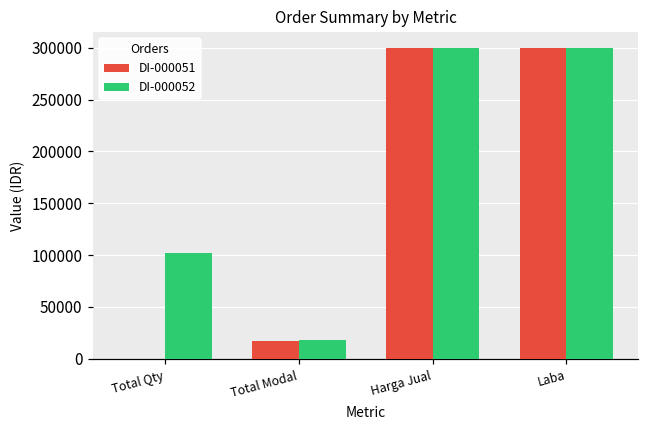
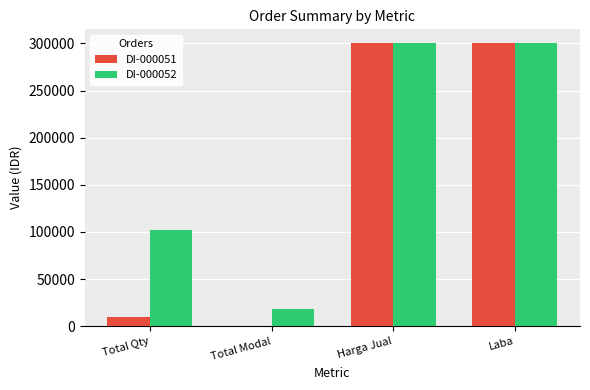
  {
    "DI-000051": {
-     "Total Qty": 0,
-     "Total Modal": 20000,
+     "Total Qty": 10000,
+     "Total Modal": 0,
      "Harga Jual": 300000,
      "Laba": 300000
    },
    "DI-000052": {
      "Total Qty": 100000,
      "Total Modal": 20000,
      "Harga Jual": 300000,
      "Laba": 300000
    }
  }
